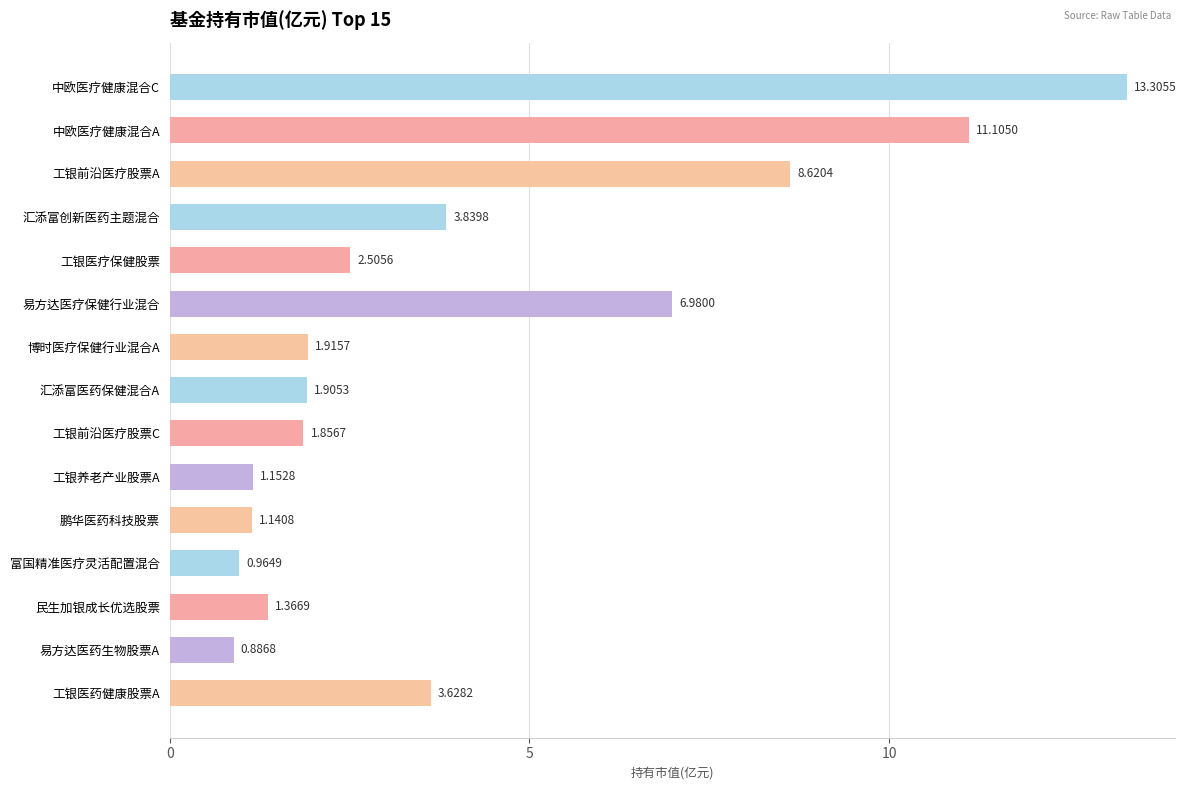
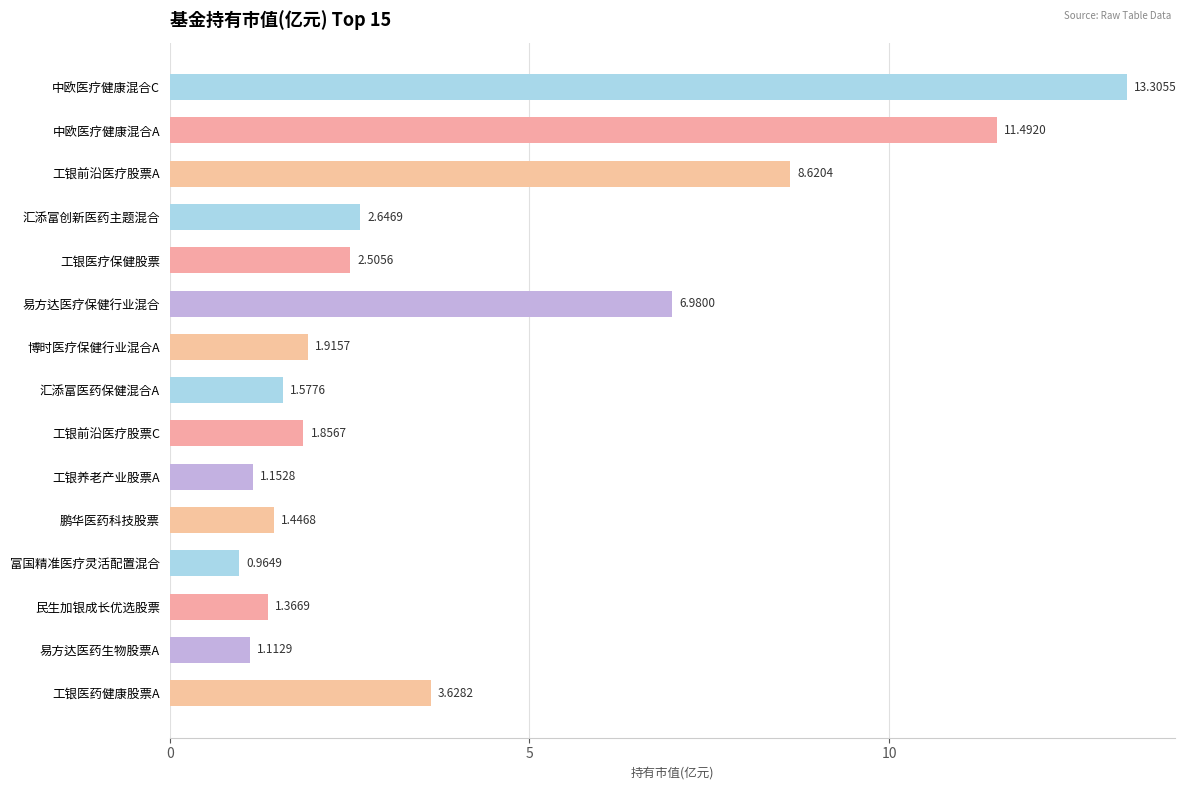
  {
    "中欧医疗健康混合C": 13.3055,
-   "中欧医疗健康混合A": 11.1050,
+   "中欧医疗健康混合A": 11.4920,
    "工银前沿医疗股票A": 8.6204,
-   "汇添富创新医药主题混合": 3.8398,
+   "汇添富创新医药主题混合": 2.6469,
    "工银医疗保健股票": 2.5056,
    "易方达医疗保健行业混合": 6.9800,
    "博时医疗保健行业混合A": 1.9157,
-   "汇添富医药保健混合A": 1.9053,
+   "汇添富医药保健混合A": 1.5776,
    "工银前沿医疗股票C": 1.8567,
    "工银养老产业股票A": 1.1528,
-   "鹏华医药科技股票": 1.1408,
+   "鹏华医药科技股票": 1.4468,
    "富国精准医疗灵活配置混合": 0.9649,
    "民生加银成长优选股票": 1.3669,
-   "易方达医药生物股票A": 0.8868,
+   "易方达医药生物股票A": 1.1129,
    "工银医药健康股票A": 3.6282
  }
